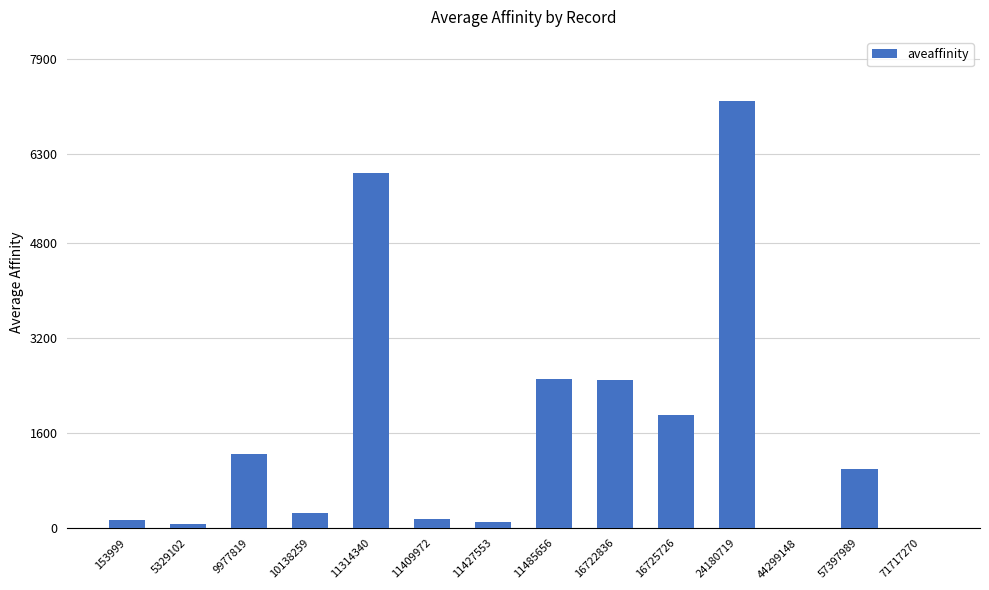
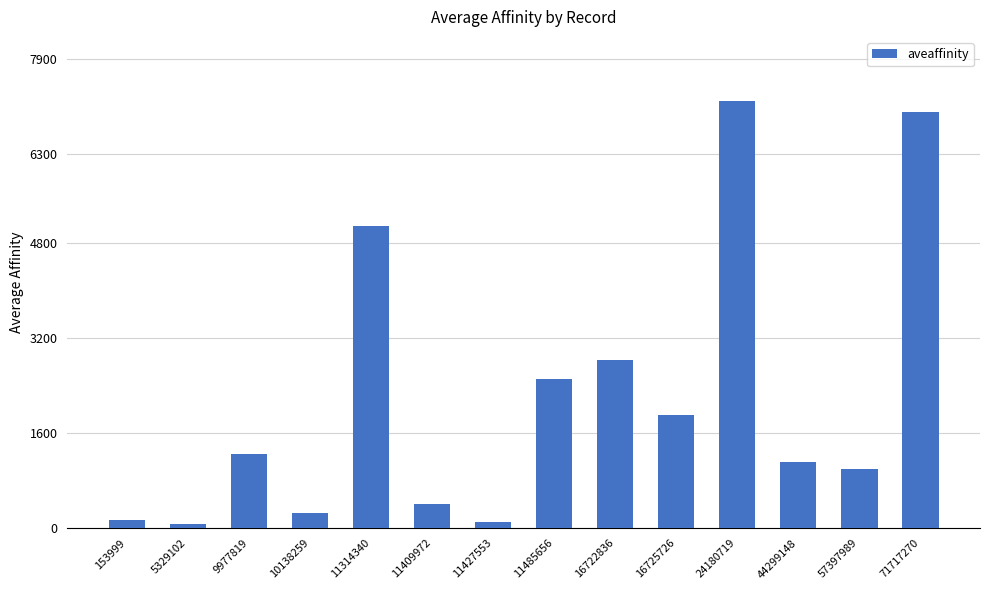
  {
    "153999": 100,
    "5329102": 100,
    "9977819": 1300,
    "10138259": 300,
-   "11314340": 6000,
-   "11409972": 200,
+   "11314340": 5100,
+   "11409972": 400,
    "11427553": 100,
    "11485656": 2500,
-   "16722836": 2500,
+   "16722836": 2800,
    "16725726": 1900,
    "24180719": 7200,
-   "44299148": 0,
+   "44299148": 1100,
    "57397989": 1000,
-   "71717270": 0
+   "71717270": 7000
  }
